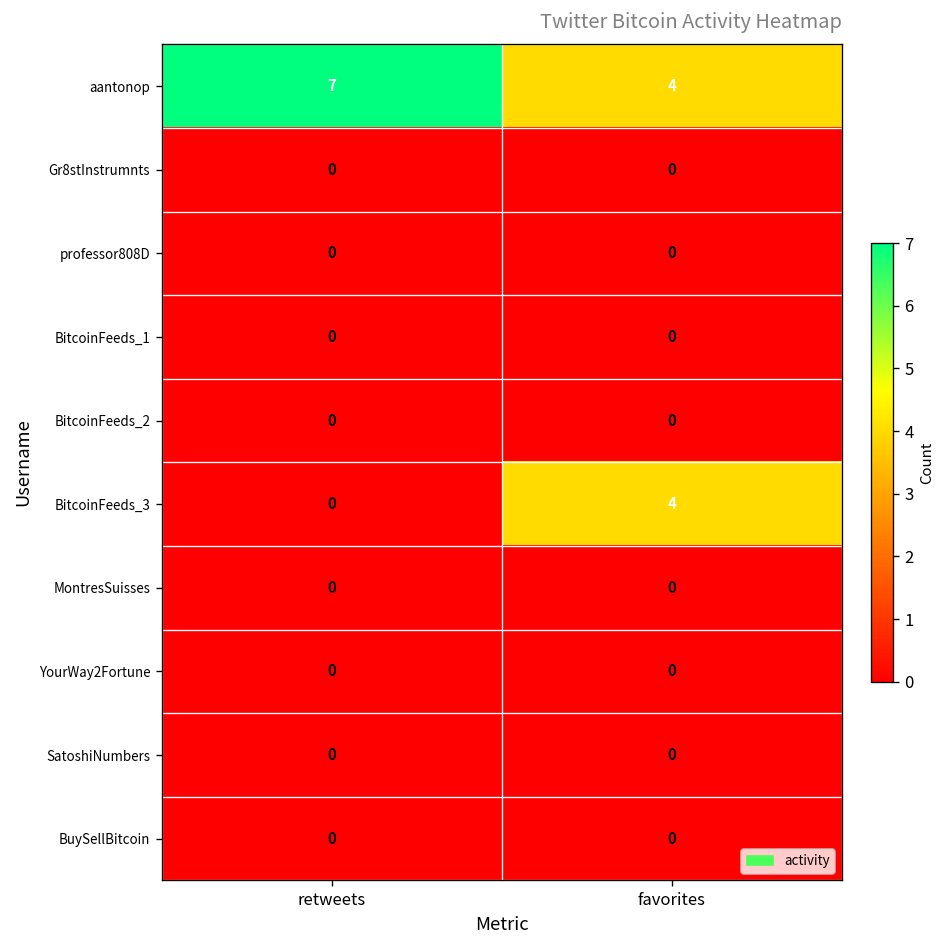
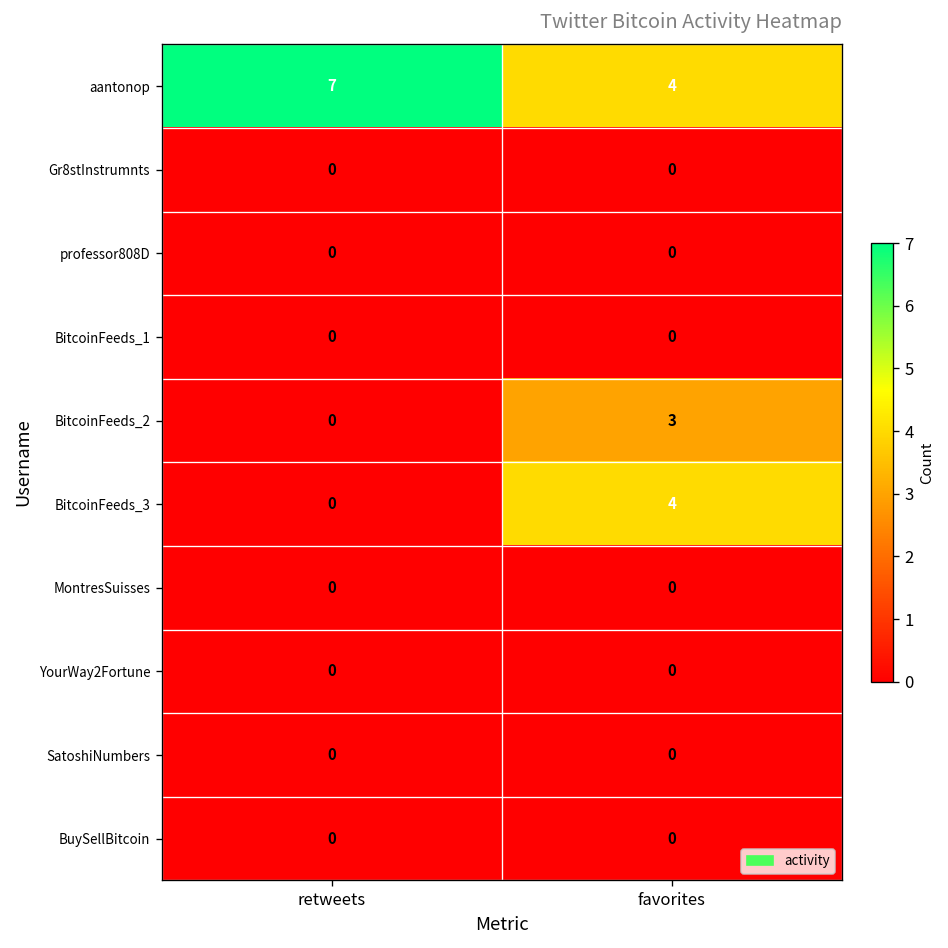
  {
    "aantonop": {
      "retweets": 7,
      "favorites": 4
    },
    "Gr8stInstrumnts": {
      "retweets": 0,
      "favorites": 0
    },
    "professor808D": {
      "retweets": 0,
      "favorites": 0
    },
    "BitcoinFeeds_1": {
      "retweets": 0,
      "favorites": 0
    },
    "BitcoinFeeds_2": {
      "retweets": 0,
-     "favorites": 0
+     "favorites": 3
    },
    "BitcoinFeeds_3": {
      "retweets": 0,
      "favorites": 4
    },
    "MontresSuisses": {
      "retweets": 0,
      "favorites": 0
    },
    "YourWay2Fortune": {
      "retweets": 0,
      "favorites": 0
    },
    "SatoshiNumbers": {
      "retweets": 0,
      "favorites": 0
    },
    "BuySellBitcoin": {
      "retweets": 0,
      "favorites": 0
    }
  }
